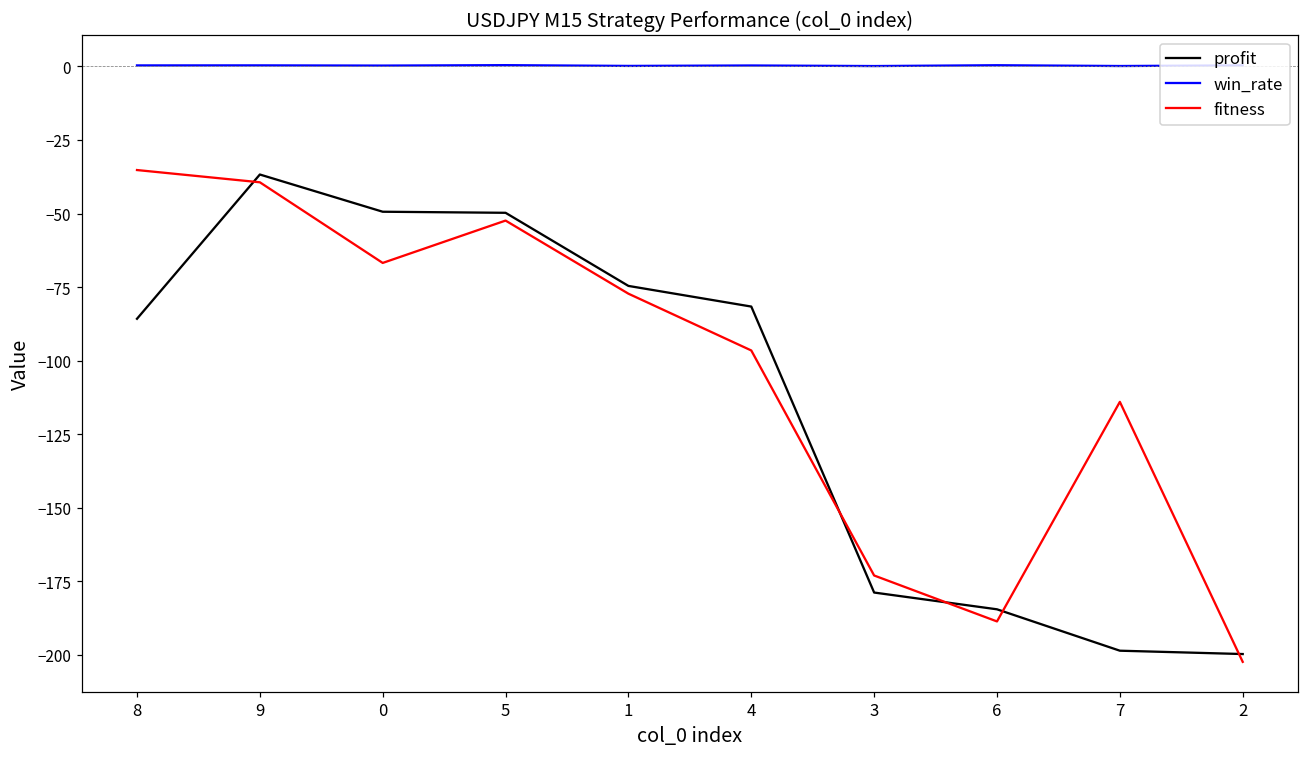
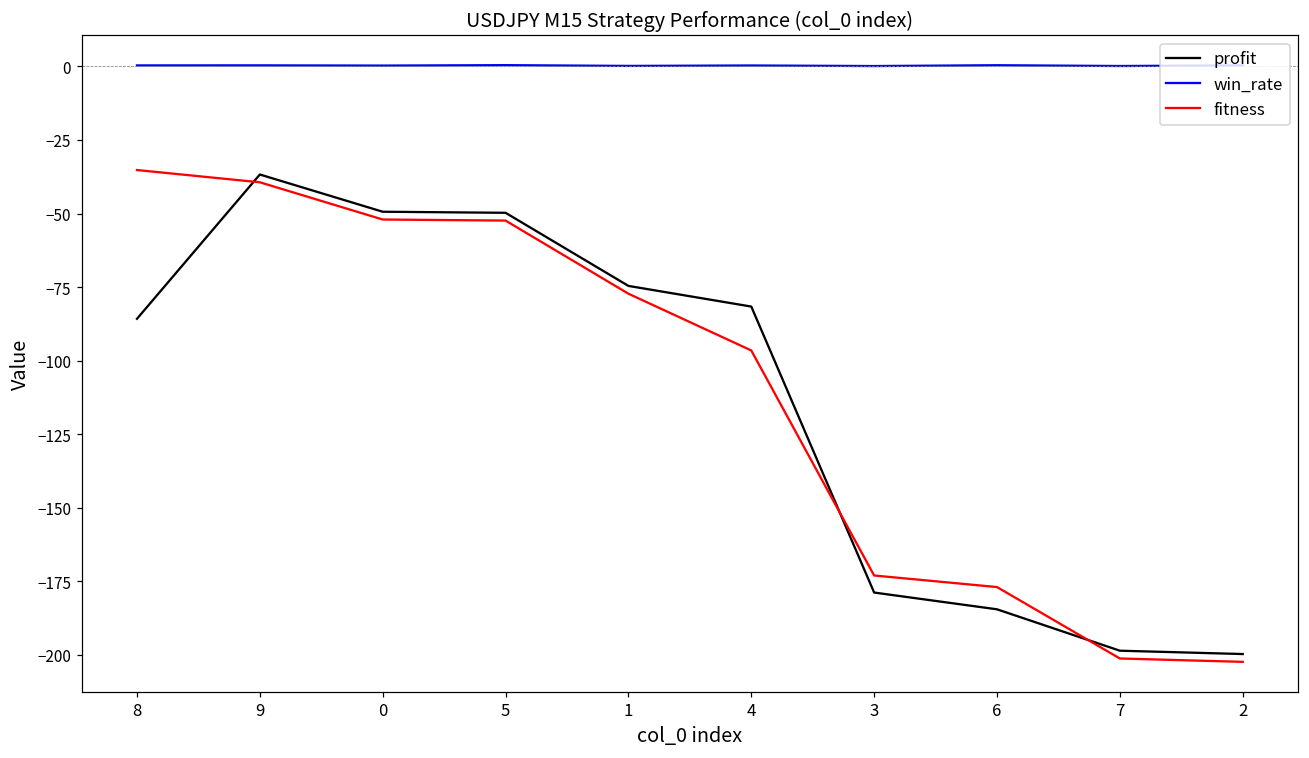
  {
    "profit": {
      "8": -86,
      "9": -37,
      "0": -49,
      "5": -50,
      "1": -75,
      "4": -82,
      "3": -179,
      "6": -185,
      "7": -199,
      "2": -200
    },
    "win_rate": {
      "8": 0,
      "9": 0,
      "0": 0,
      "5": 0,
      "1": 0,
      "4": 0,
      "3": 0,
      "6": 0,
      "7": 0
    },
    "fitness": {
      "8": -35,
      "9": -39,
-     "0": -67,
+     "0": -52,
      "5": -52,
      "1": -77,
      "4": -97,
      "3": -173,
-     "6": -189,
-     "7": -114,
+     "6": -177,
+     "7": -201,
      "2": -202
    }
  }
